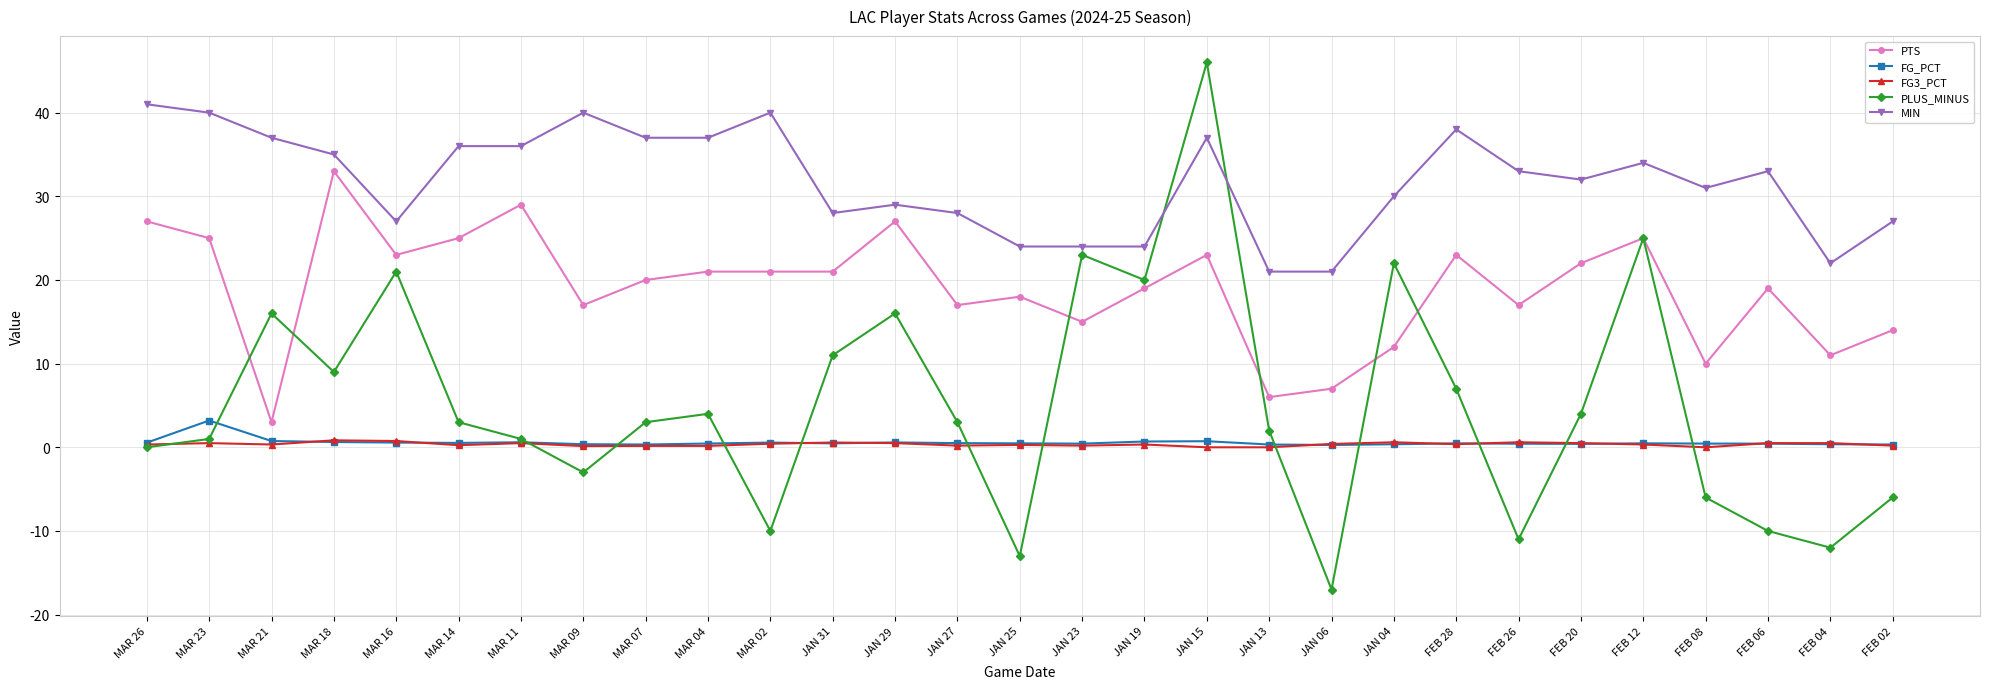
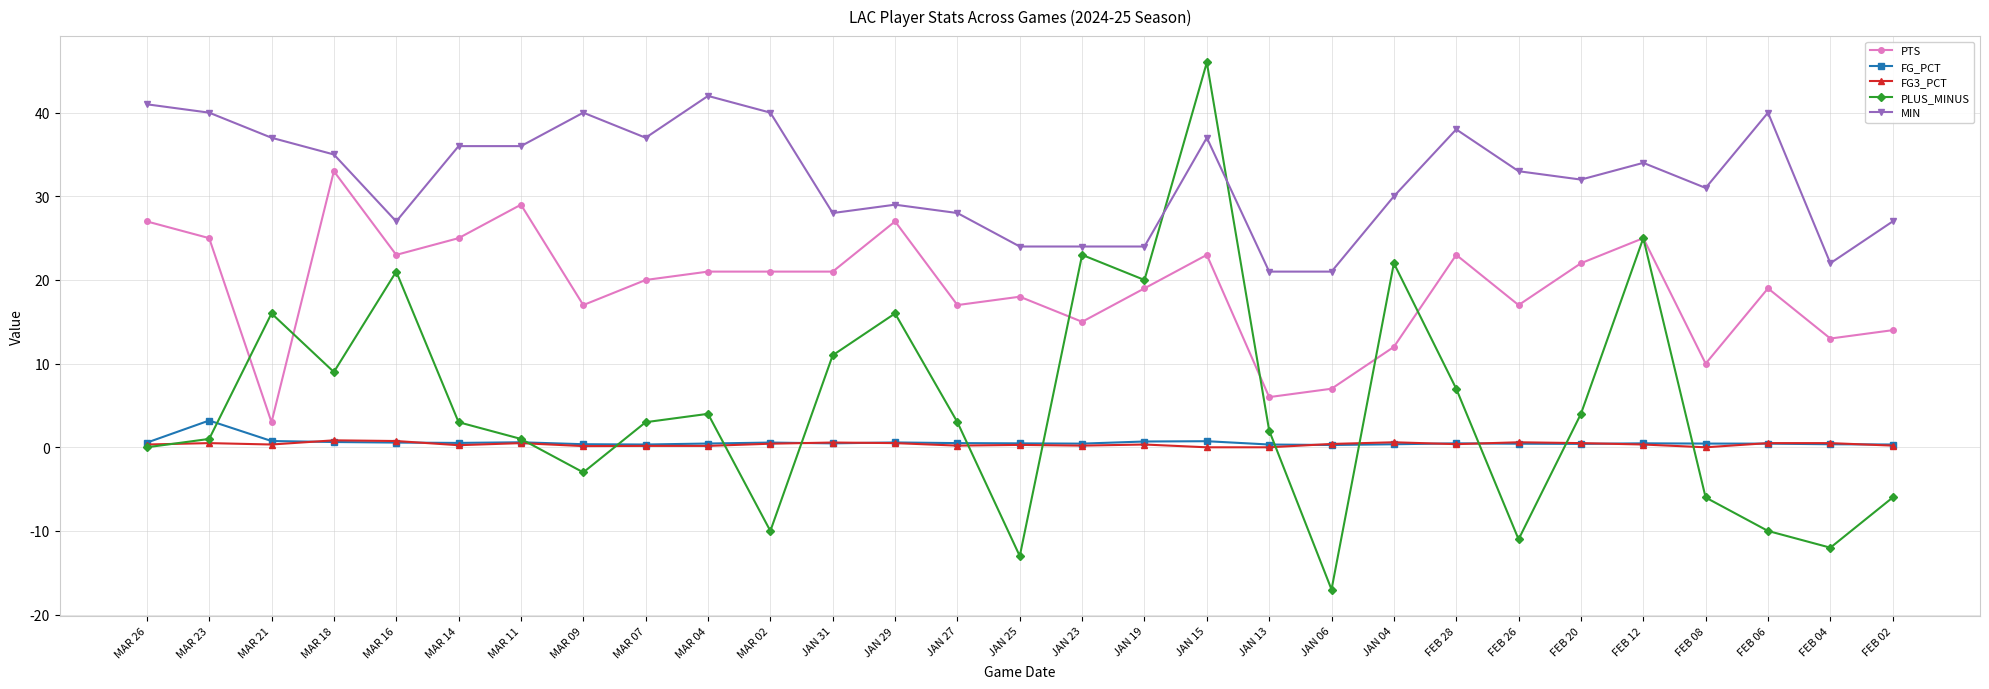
  {
    "PTS": {
      "MAR 26": 27,
      "MAR 23": 25,
      "MAR 21": 3,
      "MAR 18": 33,
      "MAR 16": 23,
      "MAR 14": 25,
      "MAR 11": 29,
      "MAR 09": 17,
      "MAR 07": 20,
      "MAR 04": 21,
      "MAR 02": 21,
      "JAN 31": 21,
      "JAN 29": 27,
      "JAN 27": 17,
      "JAN 25": 18,
      "JAN 23": 15,
      "JAN 19": 19,
      "JAN 15": 23,
      "JAN 13": 6,
      "JAN 06": 7,
      "JAN 04": 12,
      "FEB 28": 23,
      "FEB 26": 17,
      "FEB 20": 22,
      "FEB 08": 10,
      "FEB 06": 19,
-     "FEB 04": 11,
+     "FEB 04": 13,
      "FEB 02": 14
    },
    "FG_PCT": {
      "MAR 23": 3,
      "MAR 21": 1,
      "JAN 19": 1,
      "JAN 15": 1,
      "JAN 13": 0,
      "FEB 08": 0
    },
    "FG3_PCT": {
      "MAR 23": 1,
      "MAR 21": 0,
      "JAN 19": 0,
      "JAN 15": 0,
      "JAN 13": 0,
      "FEB 08": 0
    },
    "PLUS_MINUS": {
      "MAR 26": 0,
      "MAR 23": 1,
      "MAR 21": 16,
      "MAR 18": 9,
      "MAR 16": 21,
      "MAR 14": 3,
      "MAR 11": 1,
      "MAR 09": -3,
      "MAR 07": 3,
      "MAR 04": 4,
      "MAR 02": -10,
      "JAN 31": 11,
      "JAN 29": 16,
      "JAN 27": 3,
      "JAN 25": -13,
      "JAN 23": 23,
      "JAN 19": 20,
      "JAN 15": 46,
      "JAN 13": 2,
      "JAN 06": -17,
      "JAN 04": 22,
      "FEB 28": 7,
      "FEB 26": -11,
      "FEB 20": 4,
      "FEB 08": -6,
      "FEB 06": -10,
      "FEB 04": -12,
      "FEB 02": -6
    },
    "MIN": {
      "MAR 26": 41,
      "MAR 23": 40,
      "MAR 21": 37,
      "MAR 18": 35,
      "MAR 16": 27,
      "MAR 14": 36,
      "MAR 11": 36,
      "MAR 09": 40,
      "MAR 07": 37,
-     "MAR 04": 37,
+     "MAR 04": 42,
      "MAR 02": 40,
      "JAN 31": 28,
      "JAN 29": 29,
      "JAN 27": 28,
      "JAN 25": 24,
      "JAN 23": 24,
      "JAN 19": 24,
      "JAN 15": 37,
      "JAN 13": 21,
      "JAN 06": 21,
      "JAN 04": 30,
      "FEB 28": 38,
      "FEB 26": 33,
      "FEB 20": 32,
      "FEB 12": 34,
      "FEB 08": 31,
-     "FEB 06": 33,
+     "FEB 06": 40,
      "FEB 04": 22,
      "FEB 02": 27
    }
  }
